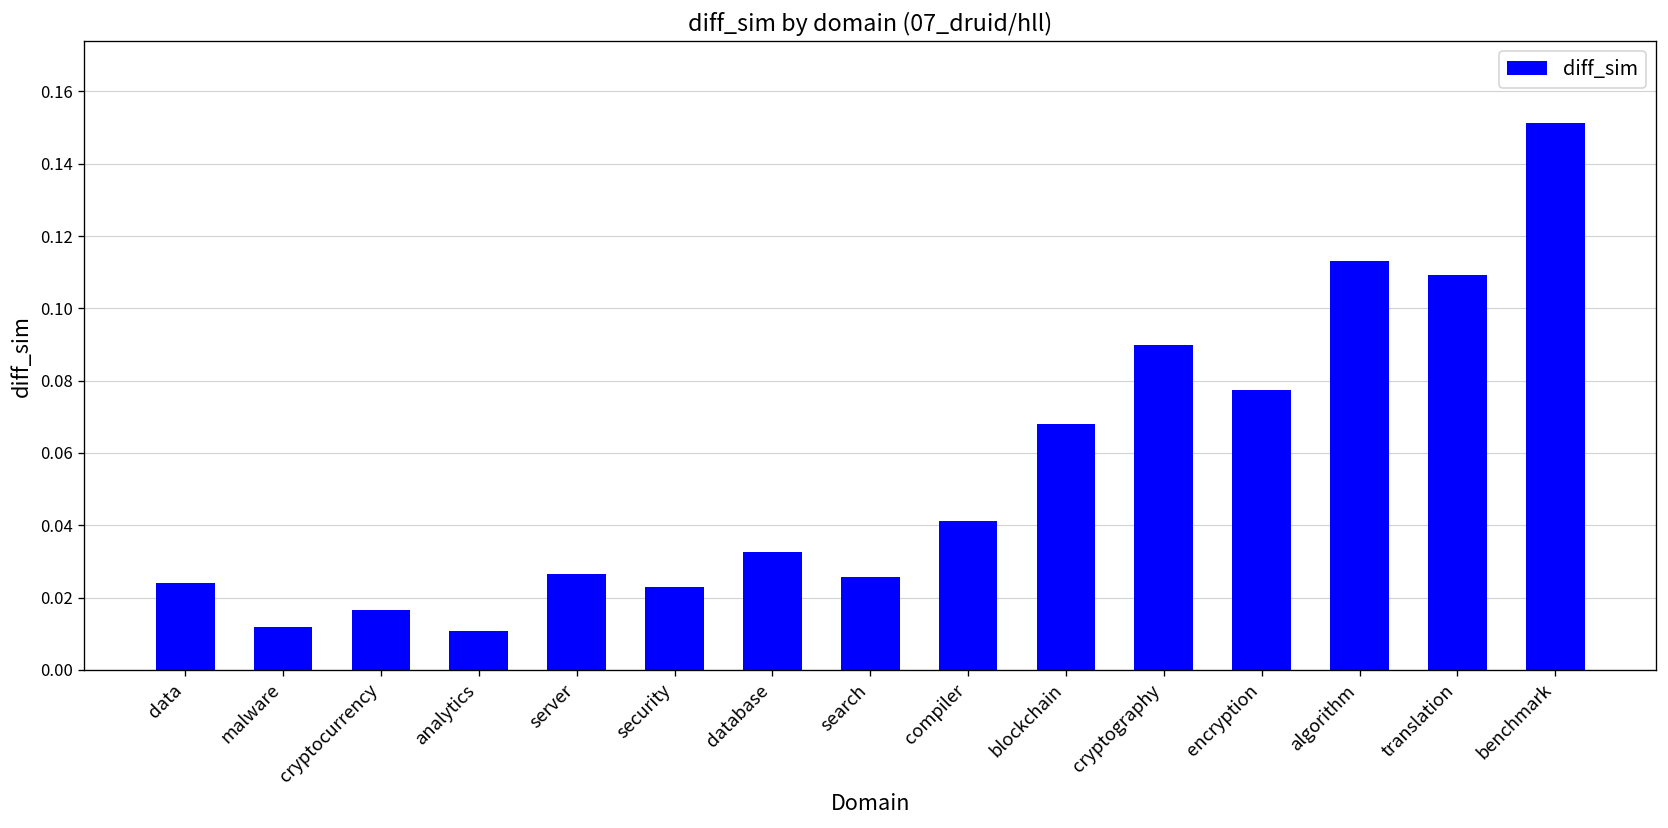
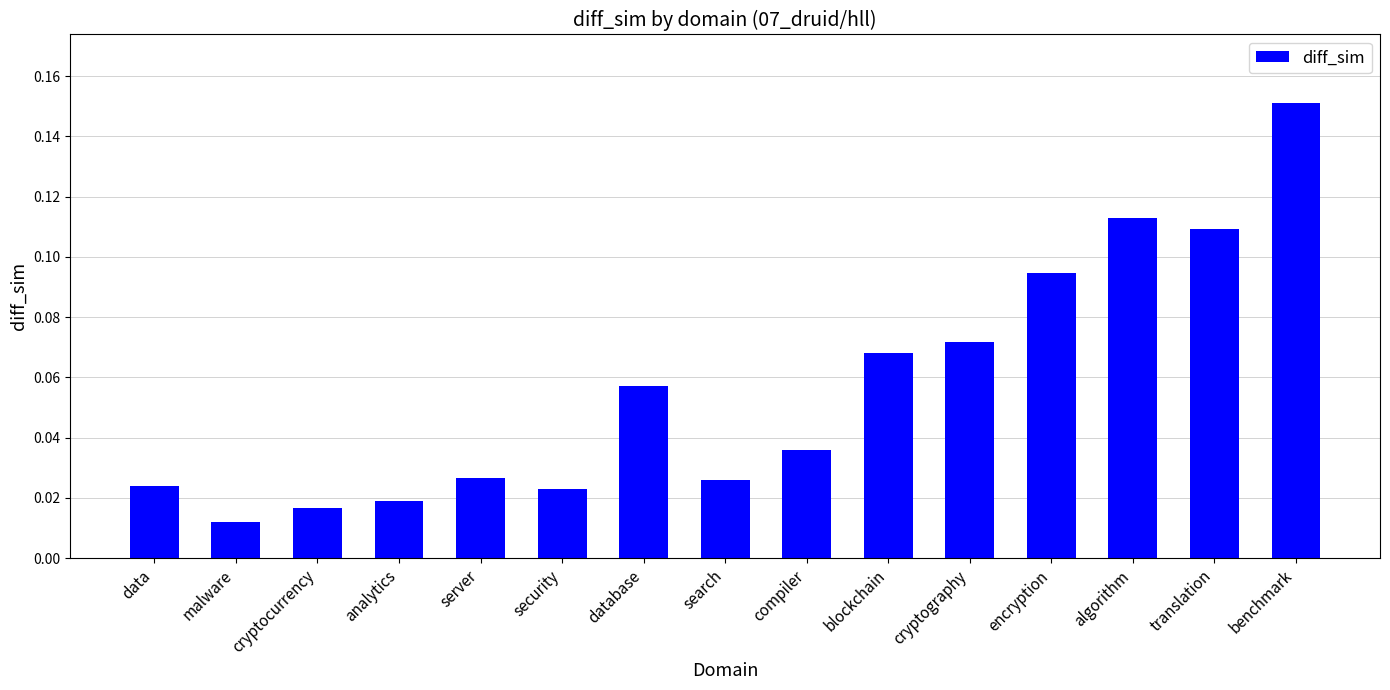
  {
    "data": 0.024,
    "malware": 0.012,
    "cryptocurrency": 0.017,
-   "analytics": 0.011,
+   "analytics": 0.019,
    "server": 0.027,
    "security": 0.023,
-   "database": 0.033,
+   "database": 0.057,
    "search": 0.026,
-   "compiler": 0.041,
+   "compiler": 0.036,
    "blockchain": 0.068,
-   "cryptography": 0.090,
-   "encryption": 0.078,
+   "cryptography": 0.072,
+   "encryption": 0.095,
    "algorithm": 0.113,
    "translation": 0.109,
    "benchmark": 0.151
  }
